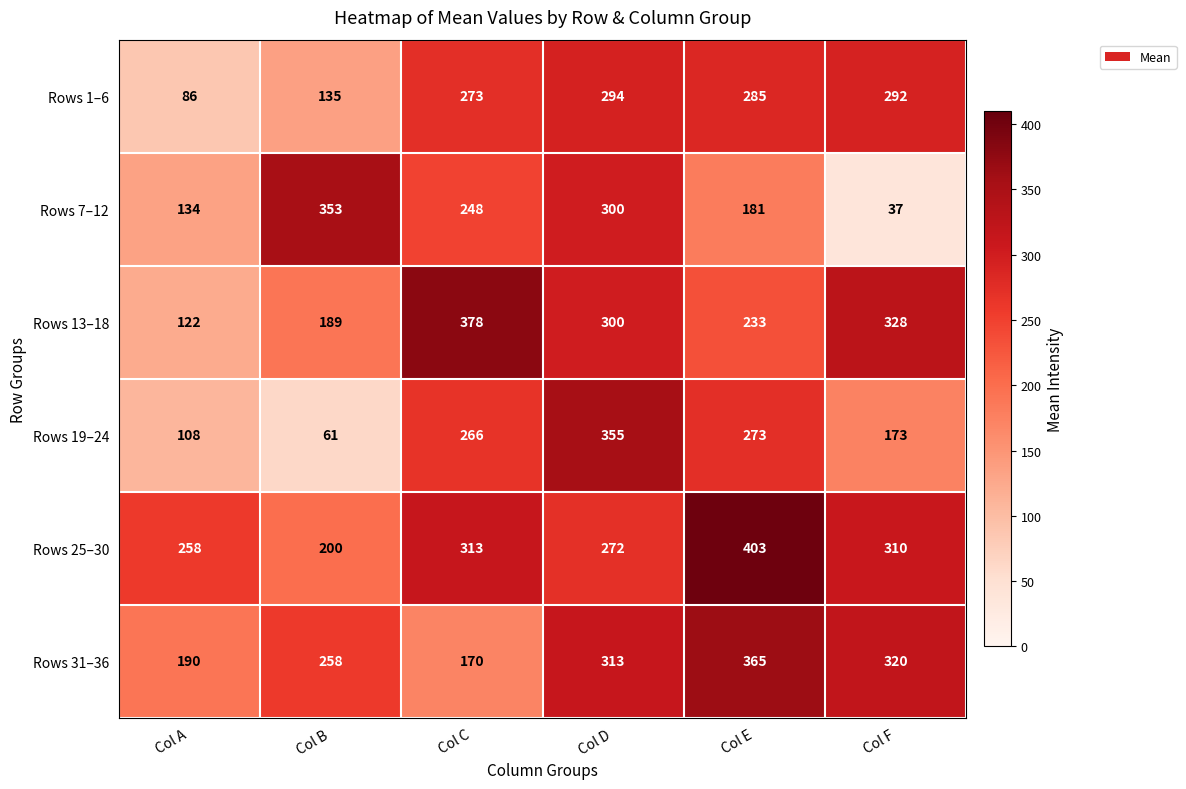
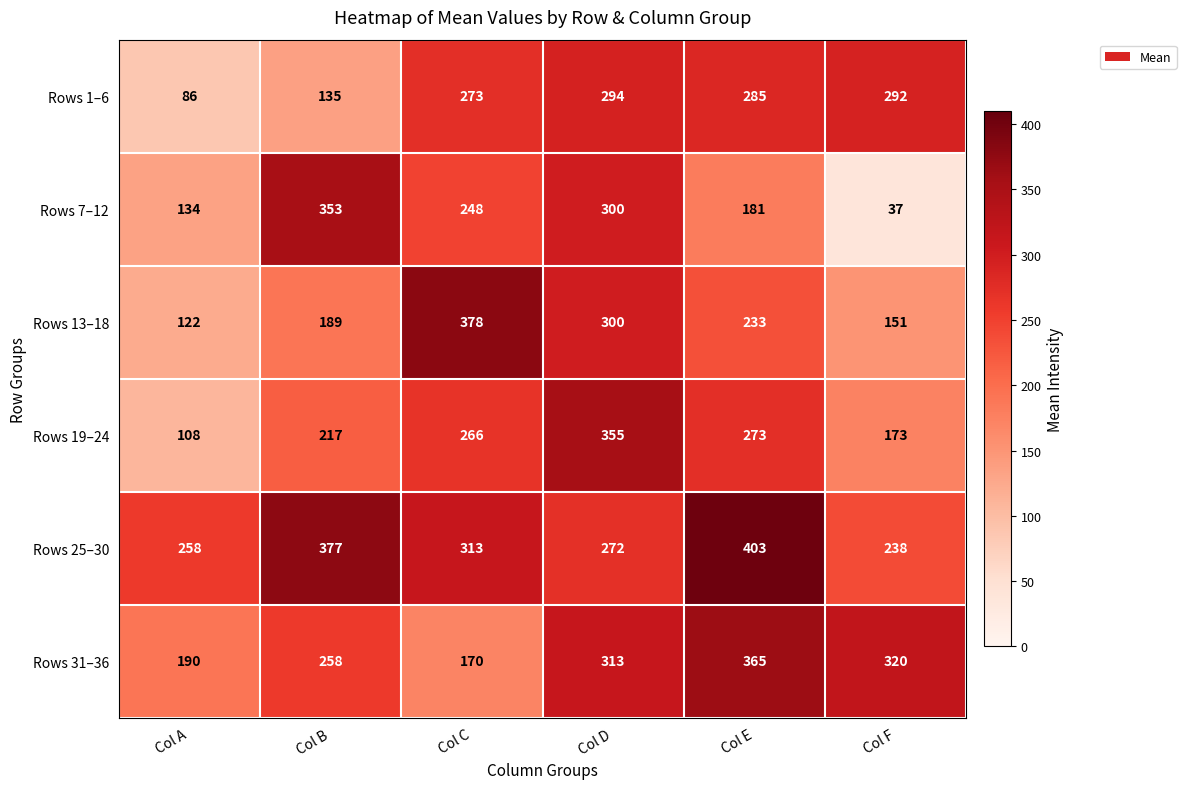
  {
    "Rows 1–6": {
      "Col A": 86,
      "Col B": 135,
      "Col C": 273,
      "Col D": 294,
      "Col E": 285,
      "Col F": 292
    },
    "Rows 7–12": {
      "Col A": 134,
      "Col B": 353,
      "Col C": 248,
      "Col D": 300,
      "Col E": 181,
      "Col F": 37
    },
    "Rows 13–18": {
      "Col A": 122,
      "Col B": 189,
      "Col C": 378,
      "Col D": 300,
      "Col E": 233,
-     "Col F": 328
+     "Col F": 151
    },
    "Rows 19–24": {
      "Col A": 108,
-     "Col B": 61,
+     "Col B": 217,
      "Col C": 266,
      "Col D": 355,
      "Col E": 273,
      "Col F": 173
    },
    "Rows 25–30": {
      "Col A": 258,
-     "Col B": 200,
+     "Col B": 377,
      "Col C": 313,
      "Col D": 272,
      "Col E": 403,
-     "Col F": 310
+     "Col F": 238
    },
    "Rows 31–36": {
      "Col A": 190,
      "Col B": 258,
      "Col C": 170,
      "Col D": 313,
      "Col E": 365,
      "Col F": 320
    }
  }
